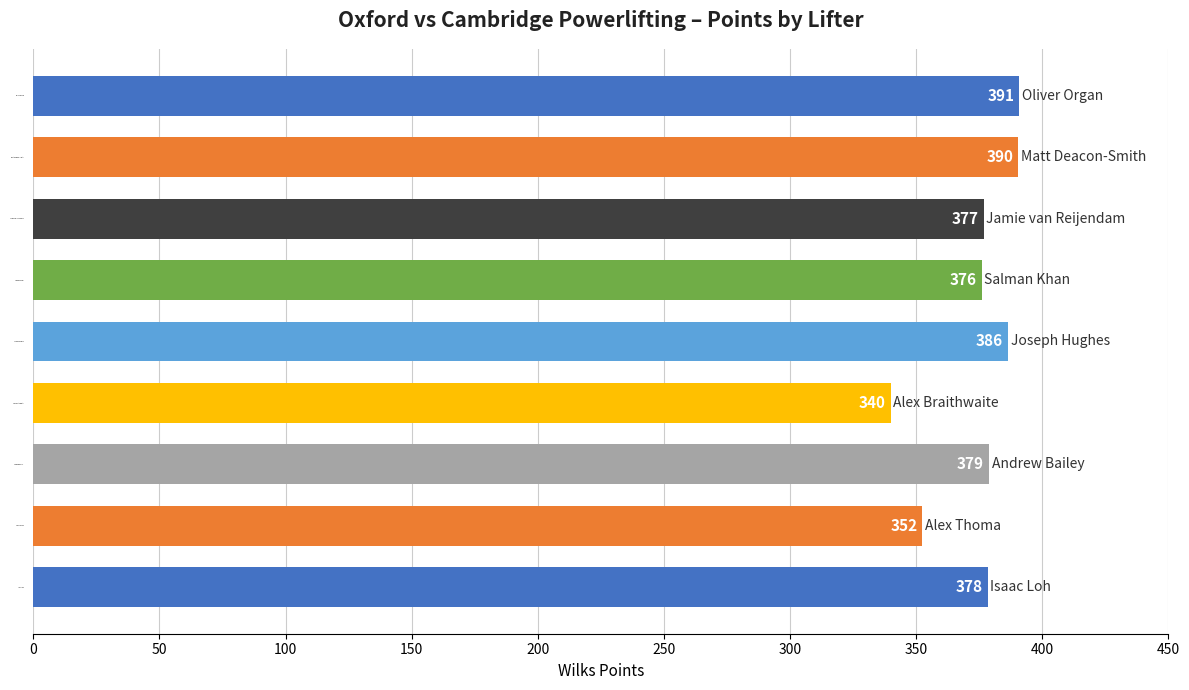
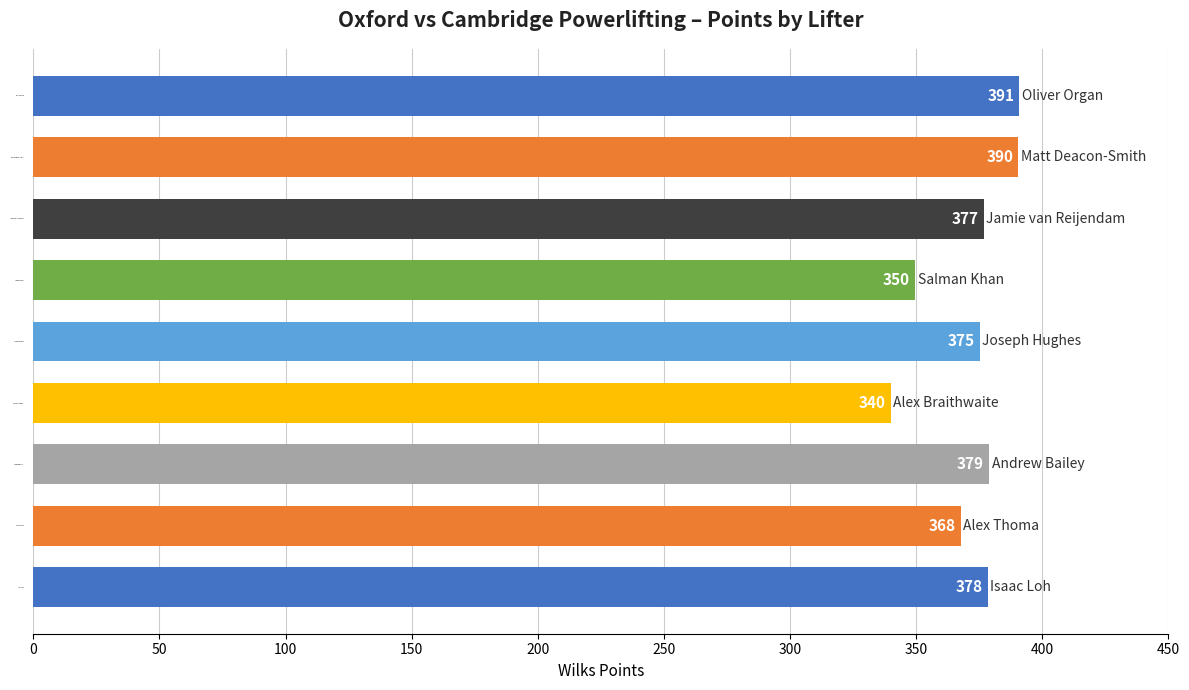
  {
    "Oliver Organ": 391,
    "Matt Deacon-Smith": 390,
    "Jamie van Reijendam": 377,
-   "Salman Khan": 376,
-   "Joseph Hughes": 386,
+   "Salman Khan": 350,
+   "Joseph Hughes": 375,
    "Alex Braithwaite": 340,
    "Andrew Bailey": 379,
-   "Alex Thoma": 352,
+   "Alex Thoma": 368,
    "Isaac Loh": 378
  }
